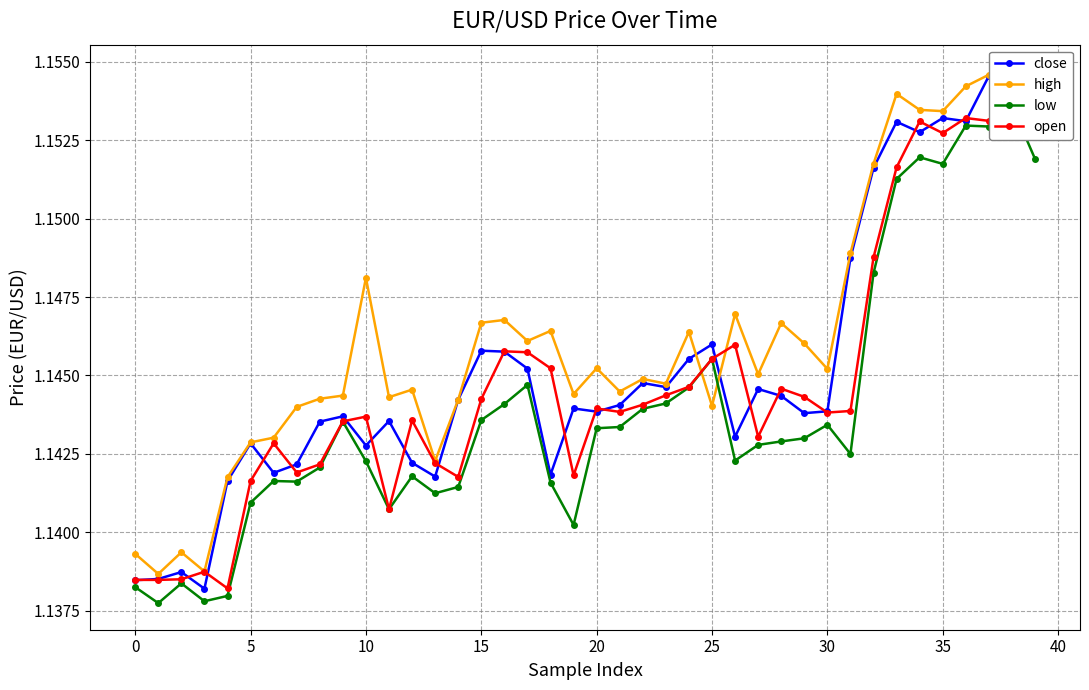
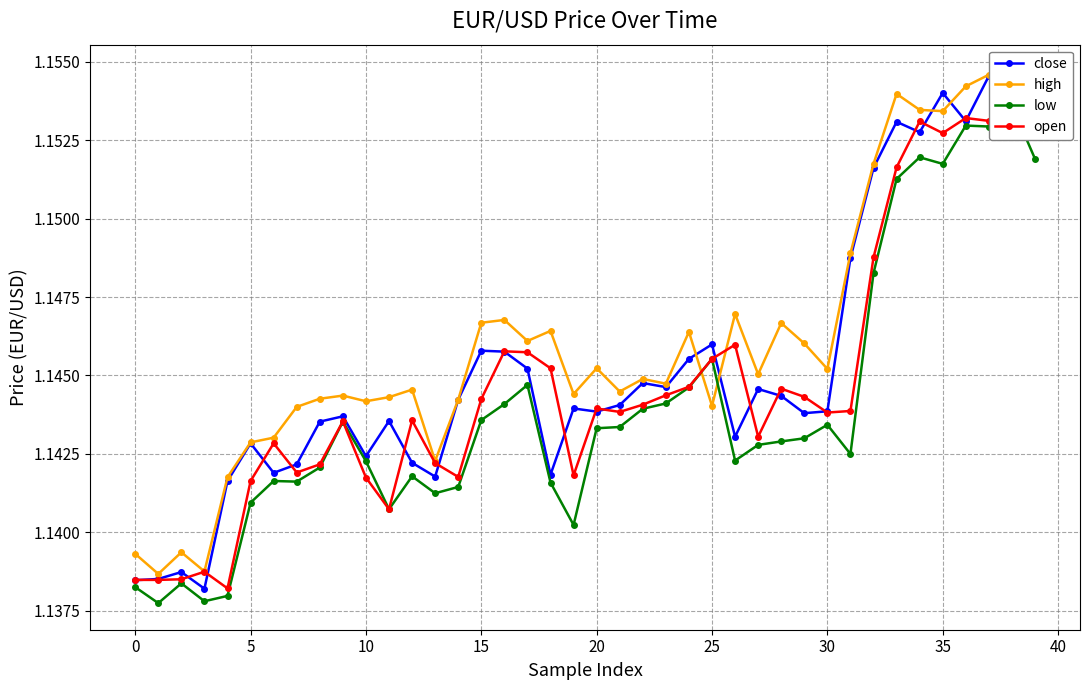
  {
    "close": {
-     "10": 1.1428,
+     "10": 1.1424,
      "15": 1.1458,
      "20": 1.1439,
      "25": 1.1460,
-     "35": 1.1532
+     "35": 1.1540
    },
    "high": {
      "0": 1.1393,
-     "10": 1.1481,
+     "10": 1.1442,
      "15": 1.1467,
      "20": 1.1452,
      "25": 1.1440,
      "30": 1.1452,
      "35": 1.1534
    },
    "low": {
      "0": 1.1383,
      "5": 1.1410,
      "10": 1.1423,
      "15": 1.1436,
      "20": 1.1433,
      "30": 1.1434,
      "35": 1.1517
    },
    "open": {
      "5": 1.1416,
-     "10": 1.1437,
+     "10": 1.1418,
      "15": 1.1443,
      "20": 1.1440,
      "35": 1.1527
    }
  }
